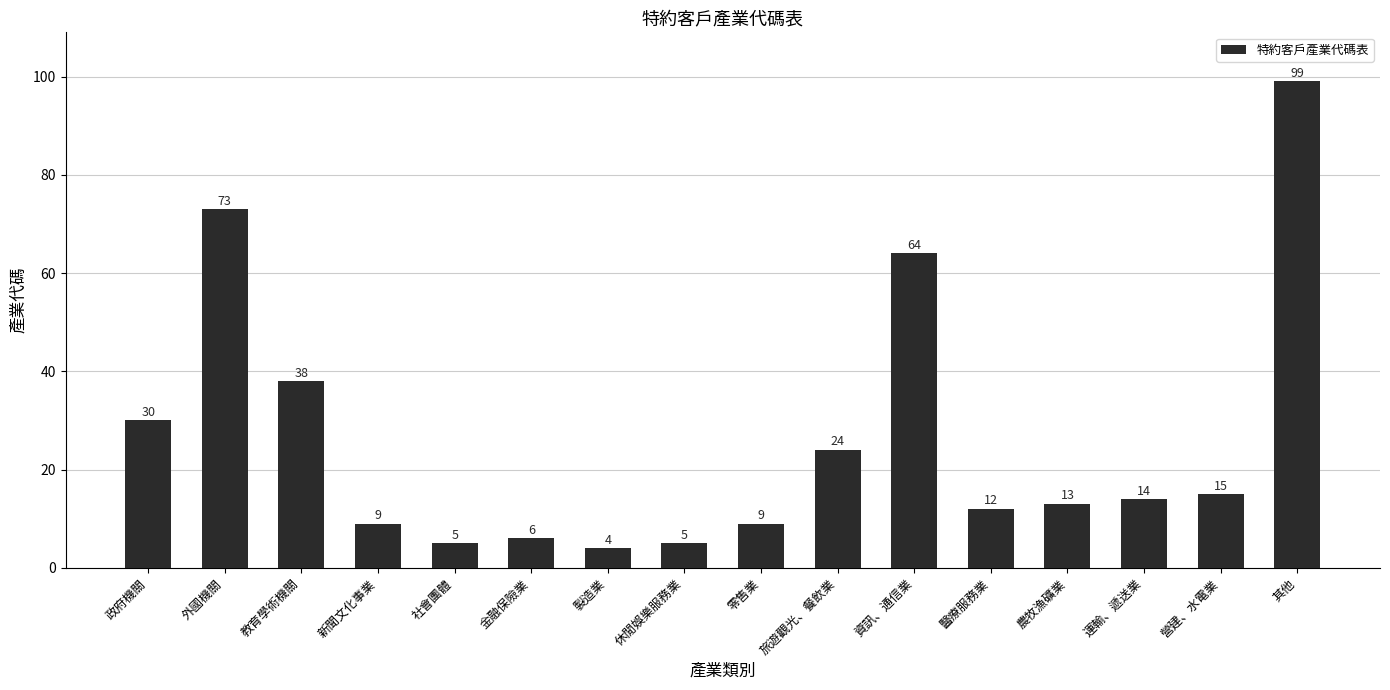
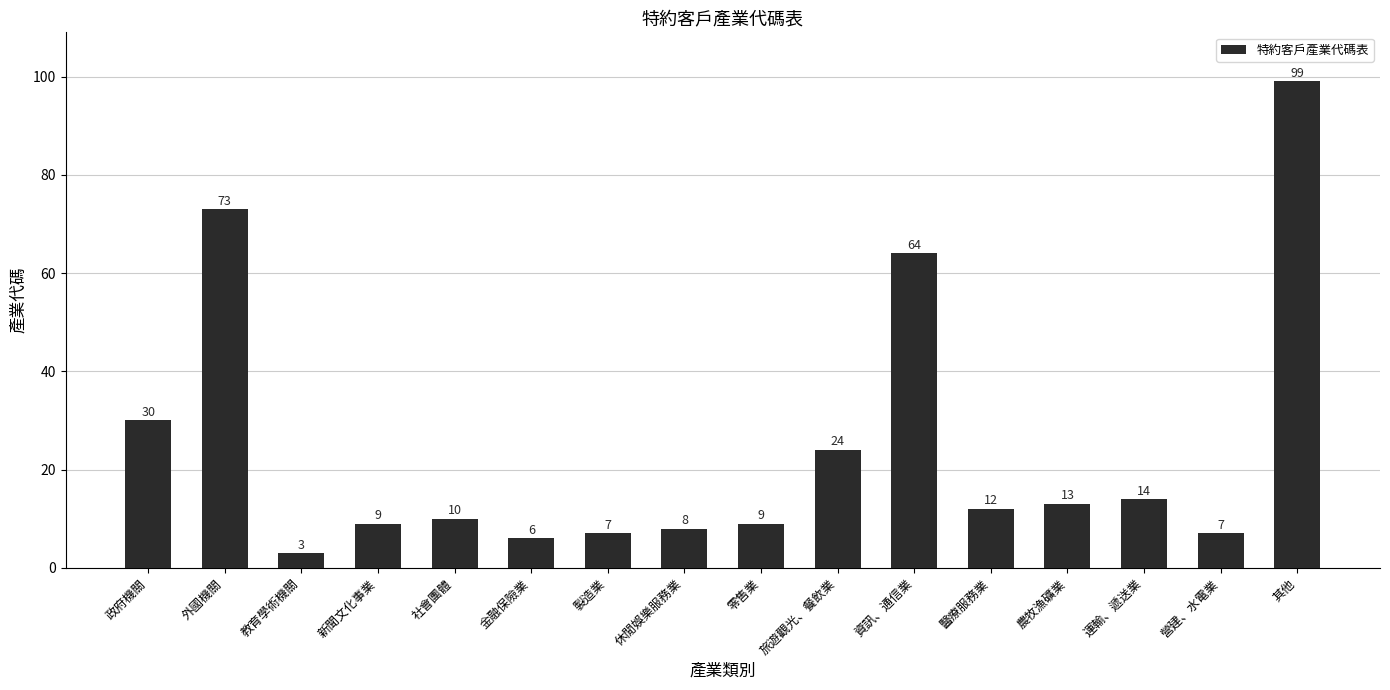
  {
    "政府機關": 30,
    "外國機關": 73,
-   "教育學術機關": 38,
+   "教育學術機關": 3,
    "新聞文化事業": 9,
-   "社會團體": 5,
+   "社會團體": 10,
    "金融保險業": 6,
-   "製造業": 4,
-   "休閒娛樂服務業": 5,
+   "製造業": 7,
+   "休閒娛樂服務業": 8,
    "零售業": 9,
    "旅遊觀光、餐飲業": 24,
    "資訊、通信業": 64,
    "醫療服務業": 12,
    "農牧漁礦業": 13,
    "運輸、遞送業": 14,
-   "營建、水電業": 15,
+   "營建、水電業": 7,
    "其他": 99
  }
